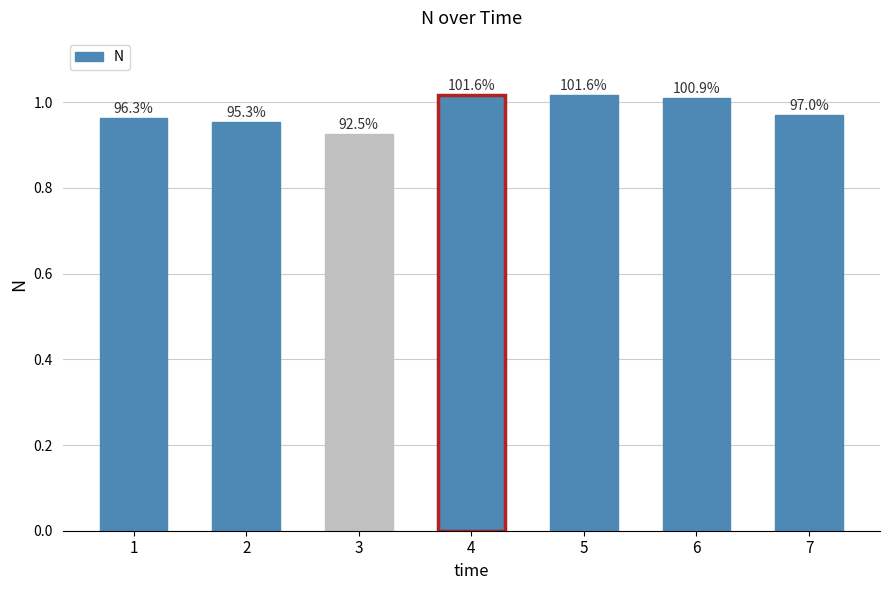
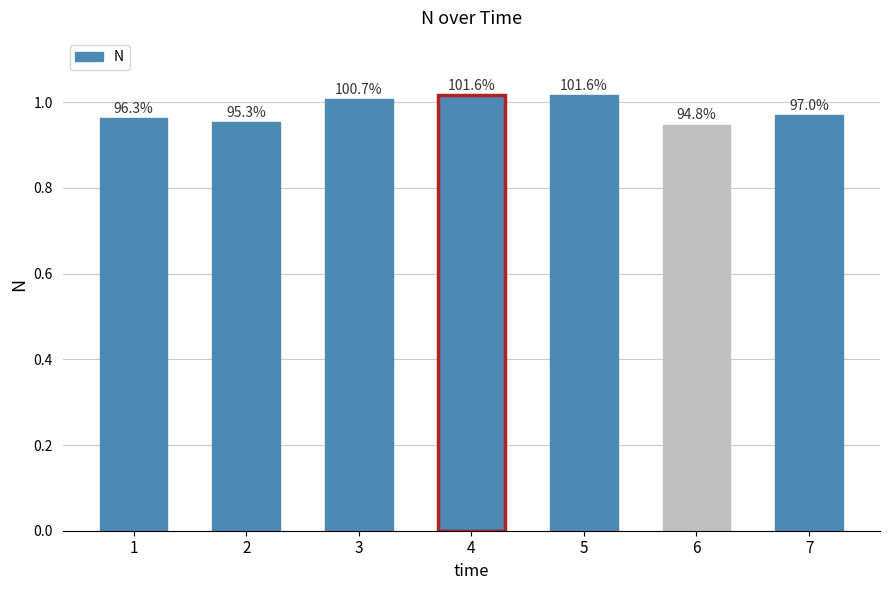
  {
    "1": "96.3%",
    "2": "95.3%",
-   "3": "92.5%",
+   "3": "100.7%",
    "4": "101.6%",
    "5": "101.6%",
-   "6": "100.9%",
+   "6": "94.8%",
    "7": "97.0%"
  }
